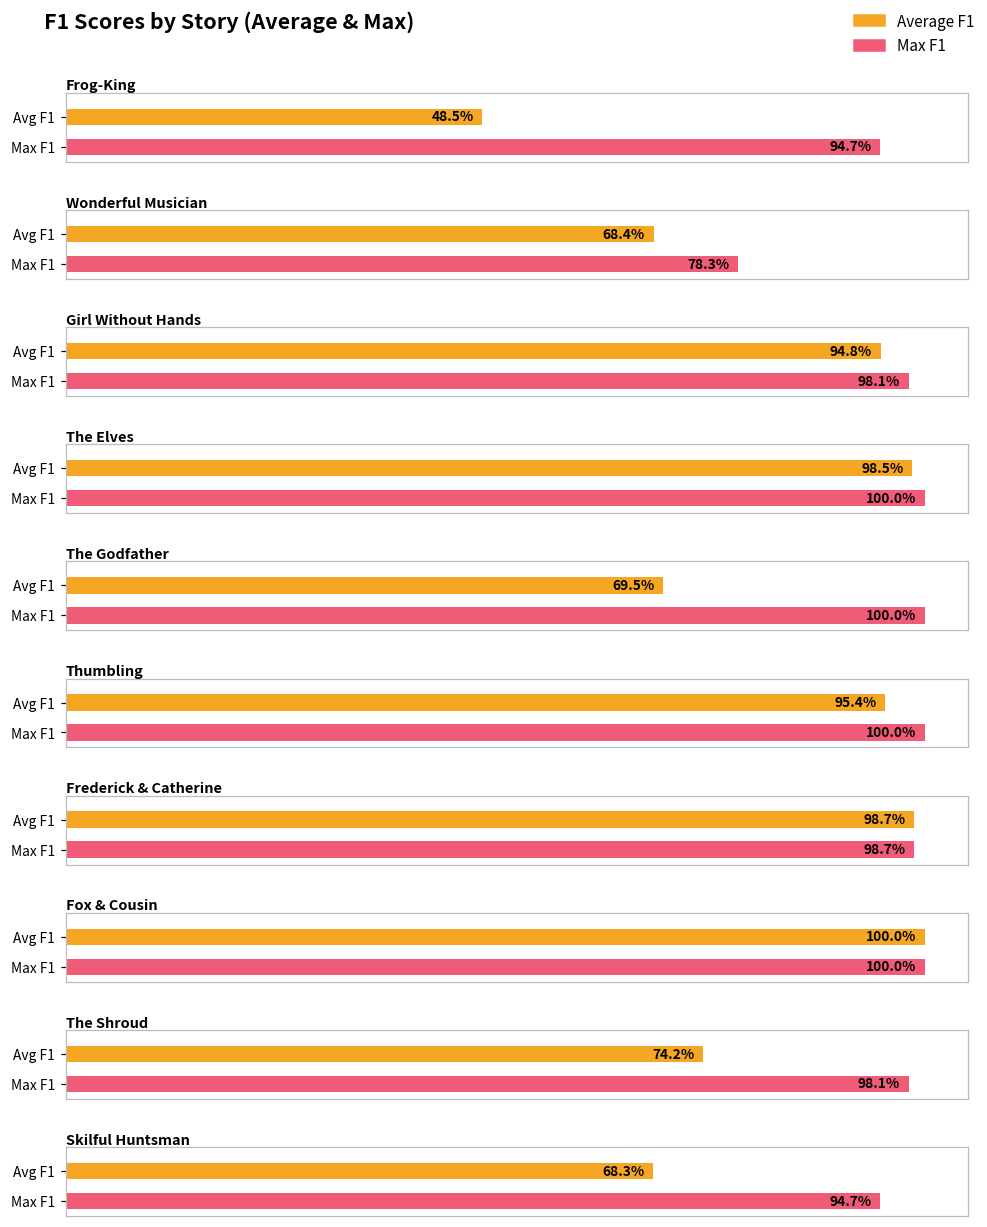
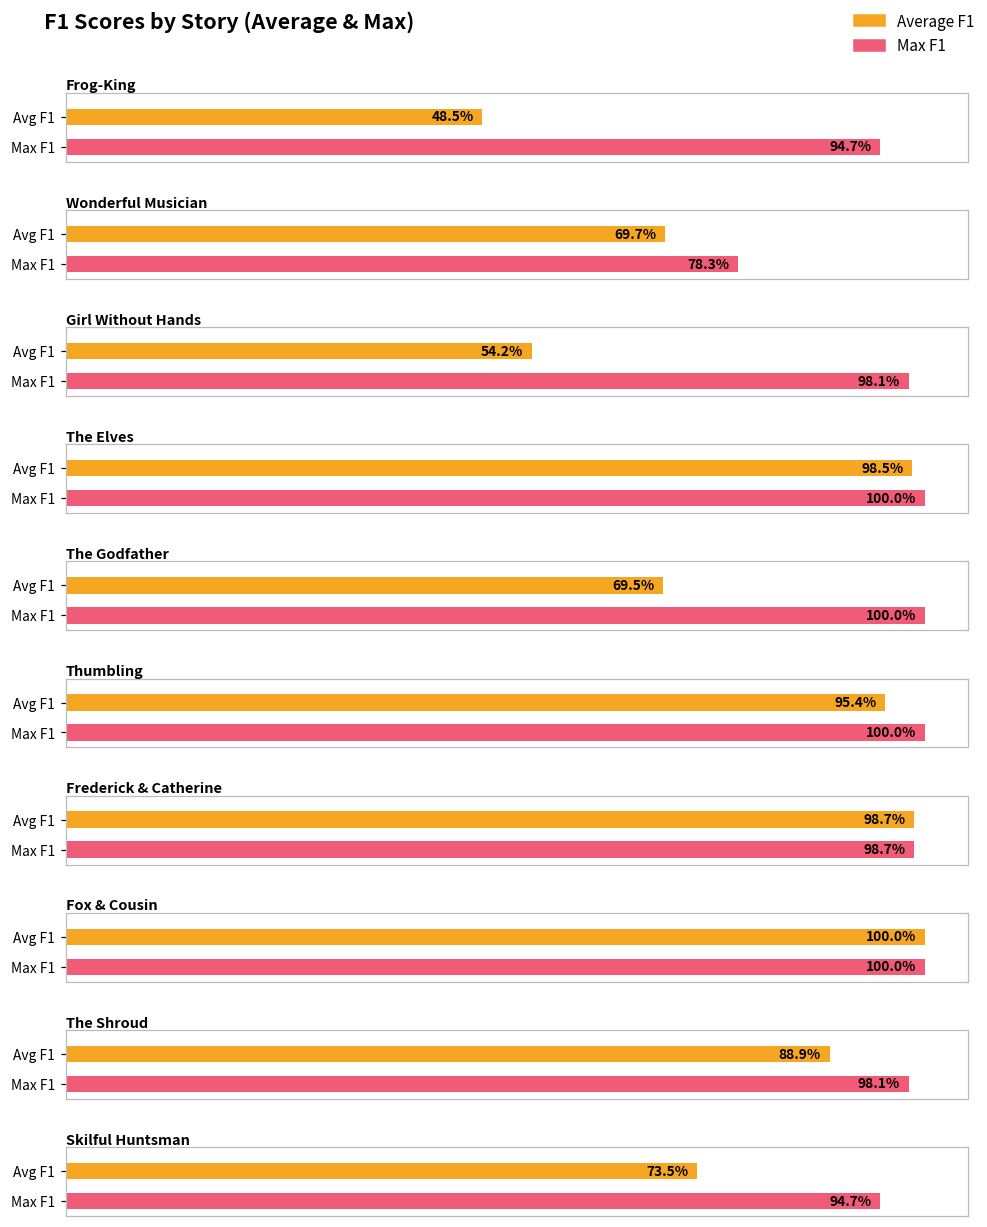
  {
    "Frog-King": {
      "Avg F1": "48.5%",
      "Max F1": "94.7%"
    },
    "Wonderful Musician": {
-     "Avg F1": "68.4%",
+     "Avg F1": "69.7%",
      "Max F1": "78.3%"
    },
    "Girl Without Hands": {
-     "Avg F1": "94.8%",
+     "Avg F1": "54.2%",
      "Max F1": "98.1%"
    },
    "The Elves": {
      "Avg F1": "98.5%",
      "Max F1": "100.0%"
    },
    "The Godfather": {
      "Avg F1": "69.5%",
      "Max F1": "100.0%"
    },
    "Thumbling": {
      "Avg F1": "95.4%",
      "Max F1": "100.0%"
    },
    "Frederick & Catherine": {
      "Avg F1": "98.7%",
      "Max F1": "98.7%"
    },
    "Fox & Cousin": {
      "Avg F1": "100.0%",
      "Max F1": "100.0%"
    },
    "The Shroud": {
-     "Avg F1": "74.2%",
+     "Avg F1": "88.9%",
      "Max F1": "98.1%"
    },
    "Skilful Huntsman": {
-     "Avg F1": "68.3%",
+     "Avg F1": "73.5%",
      "Max F1": "94.7%"
    }
  }
